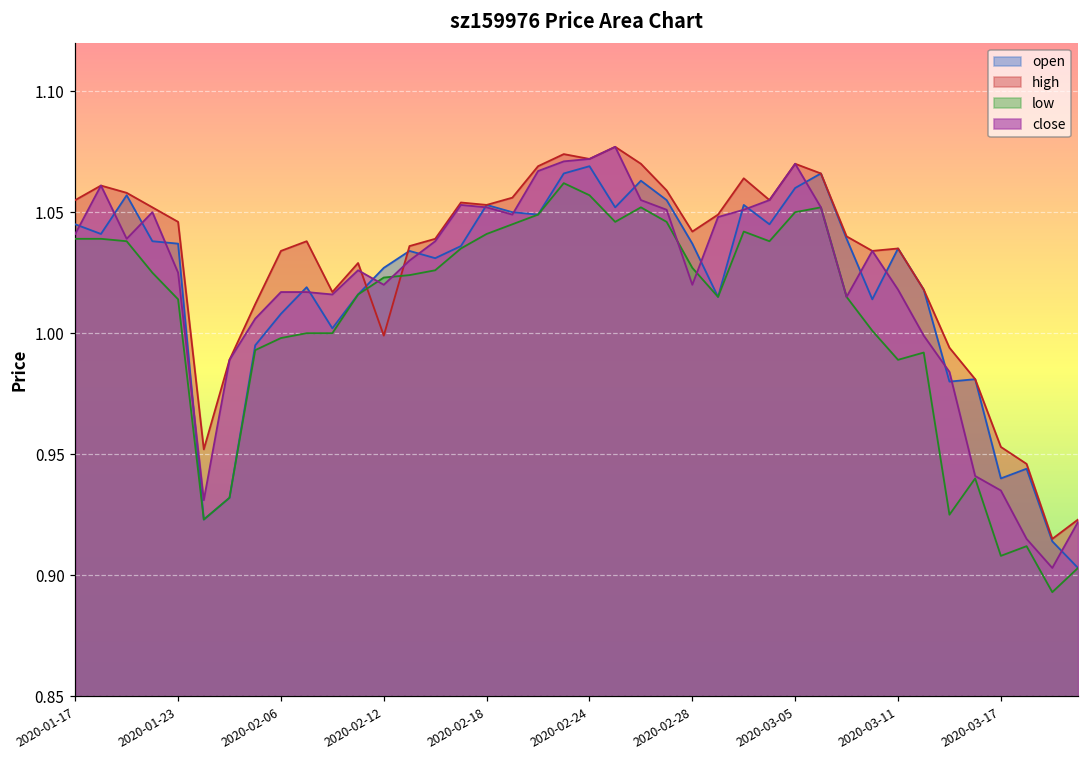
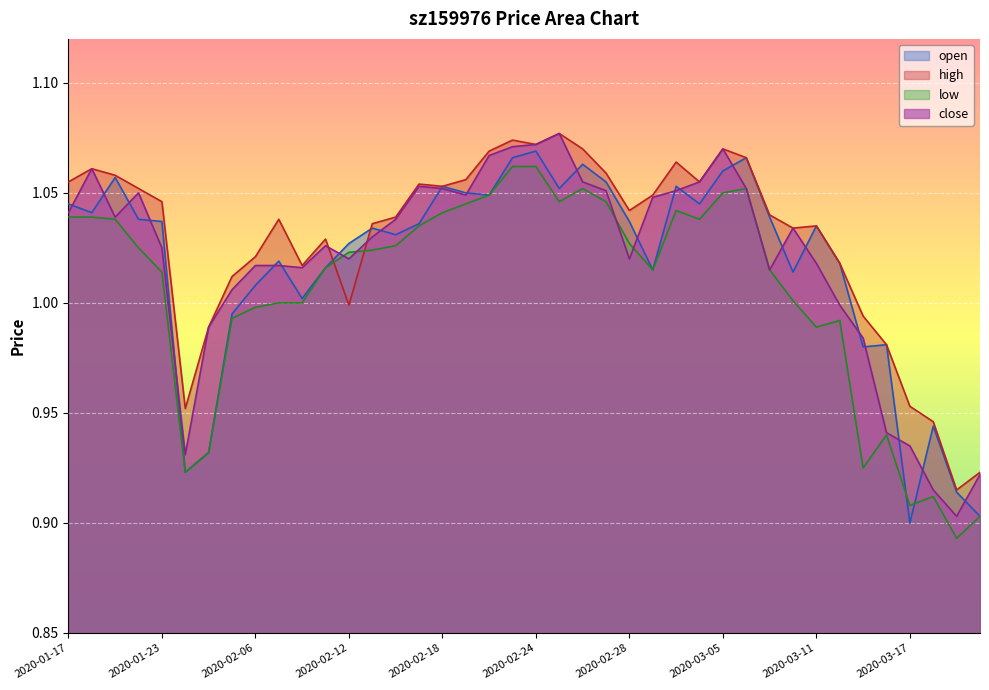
  {
    "open": {
      "2020-01-17": 1.045,
      "2020-01-23": 1.037,
      "2020-02-06": 1.008,
      "2020-02-12": 1.027,
      "2020-02-24": 1.07,
      "2020-02-28": 1.037,
      "2020-03-05": 1.06,
-     "2020-03-17": 0.94
+     "2020-03-17": 0.90
    },
    "high": {
      "2020-01-17": 1.055,
      "2020-01-23": 1.046,
-     "2020-02-06": 1.034,
+     "2020-02-06": 1.021,
      "2020-02-12": 0.999,
      "2020-02-28": 1.042,
      "2020-03-17": 0.953
    },
    "low": {
      "2020-01-17": 1.039,
      "2020-01-23": 1.014,
      "2020-02-06": 0.998,
      "2020-02-12": 1.023,
      "2020-02-18": 1.041,
-     "2020-02-24": 1.057,
+     "2020-02-24": 1.062,
      "2020-02-28": 1.027,
      "2020-03-05": 1.050,
      "2020-03-11": 0.989,
      "2020-03-17": 0.908
    },
    "close": {
      "2020-01-17": 1.041,
      "2020-01-23": 1.025,
      "2020-02-06": 1.017,
      "2020-02-12": 1.020,
      "2020-02-28": 1.020,
      "2020-03-11": 1.018,
      "2020-03-17": 0.935
    }
  }
